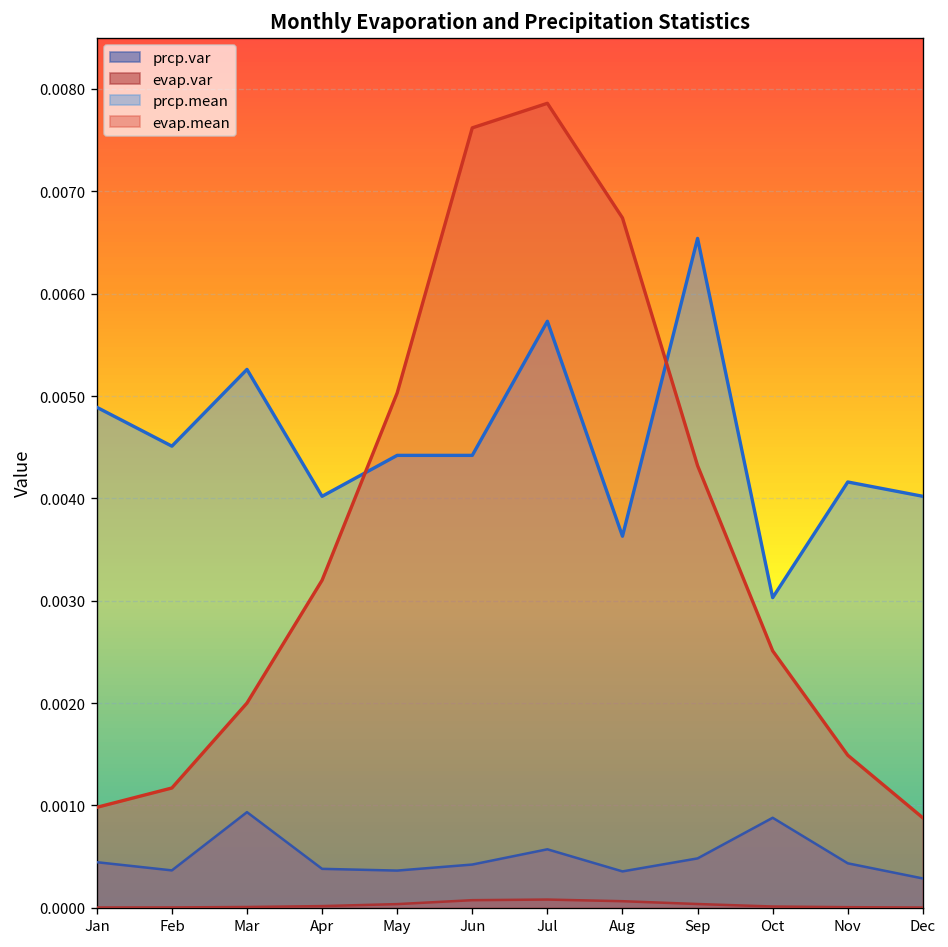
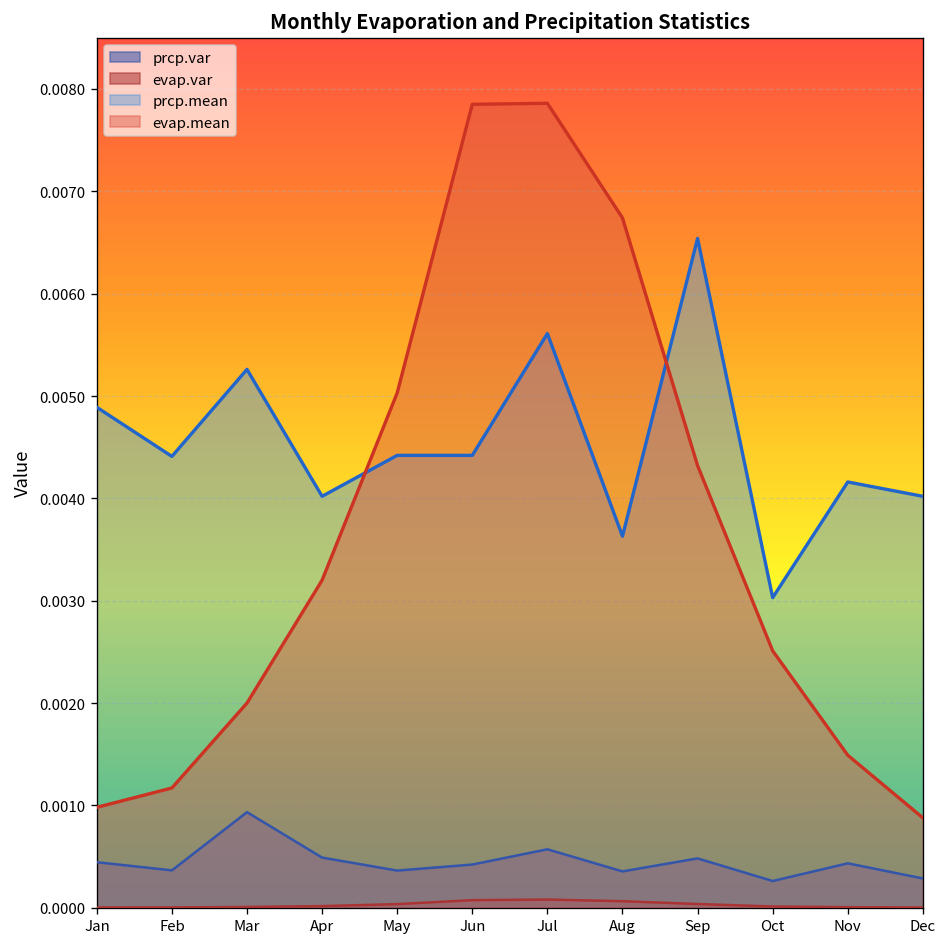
  {
    "prcp.var": {
      "Jan": 0.0004,
      "Feb": 0.0004,
      "Mar": 0.0009,
-     "Apr": 0.0004,
+     "Apr": 0.0005,
      "May": 0.0004,
      "Jun": 0.0004,
      "Jul": 0.0006,
      "Aug": 0.0004,
      "Sep": 0.0005,
-     "Oct": 0.0009,
+     "Oct": 0.0003,
      "Nov": 0.0004,
      "Dec": 0.0003
    },
    "evap.var": {
      "Jan": 0.0000,
      "Feb": 0.0000,
      "Mar": 0.0000,
      "Apr": 0.0000,
      "May": 0.0000,
      "Jun": 0.0001,
      "Jul": 0.0001,
      "Aug": 0.0001,
      "Sep": 0.0000,
      "Oct": 0.0000,
      "Nov": 0.0000,
      "Dec": 0.0000
    },
    "prcp.mean": {
      "Jan": 0.0049,
-     "Feb": 0.0045,
+     "Feb": 0.0044,
      "Mar": 0.0053,
      "Apr": 0.0040,
      "May": 0.0044,
      "Jun": 0.0044,
-     "Jul": 0.0057,
+     "Jul": 0.0056,
      "Aug": 0.0036,
      "Sep": 0.0065,
      "Oct": 0.0030,
      "Nov": 0.0042,
      "Dec": 0.0040
    },
    "evap.mean": {
      "Jan": 0.0010,
      "Feb": 0.0012,
      "Mar": 0.0020,
      "Apr": 0.0032,
      "May": 0.0050,
-     "Jun": 0.0076,
+     "Jun": 0.0079,
      "Jul": 0.0079,
      "Aug": 0.0067,
      "Sep": 0.0043,
      "Oct": 0.0025,
      "Nov": 0.0015,
      "Dec": 0.0009
    }
  }
